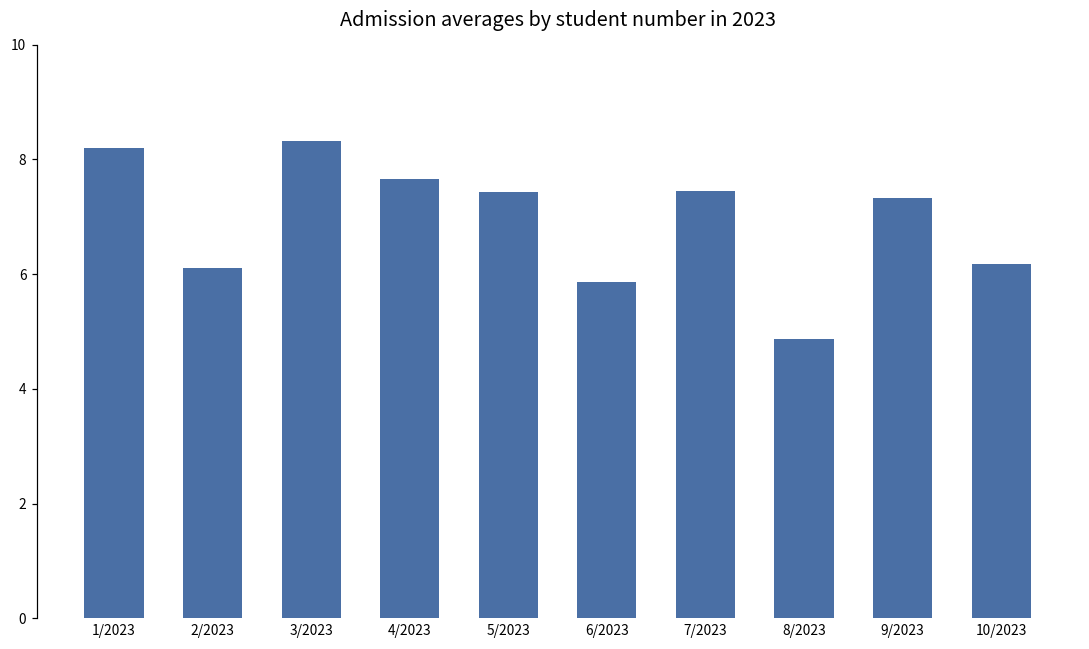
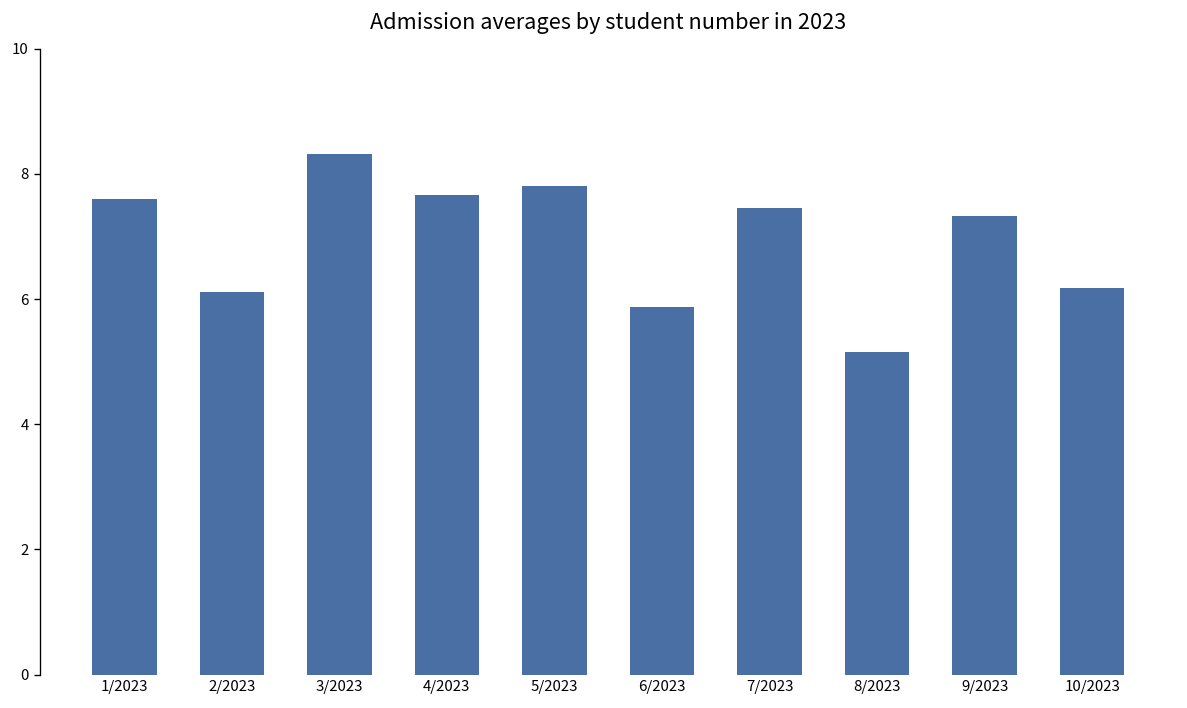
  {
-   "1/2023": 8.2,
+   "1/2023": 7.6,
    "2/2023": 6.1,
    "3/2023": 8.3,
    "4/2023": 7.7,
-   "5/2023": 7.4,
+   "5/2023": 7.8,
    "6/2023": 5.9,
    "7/2023": 7.5,
-   "8/2023": 4.9,
+   "8/2023": 5.2,
    "9/2023": 7.3,
    "10/2023": 6.2
  }
